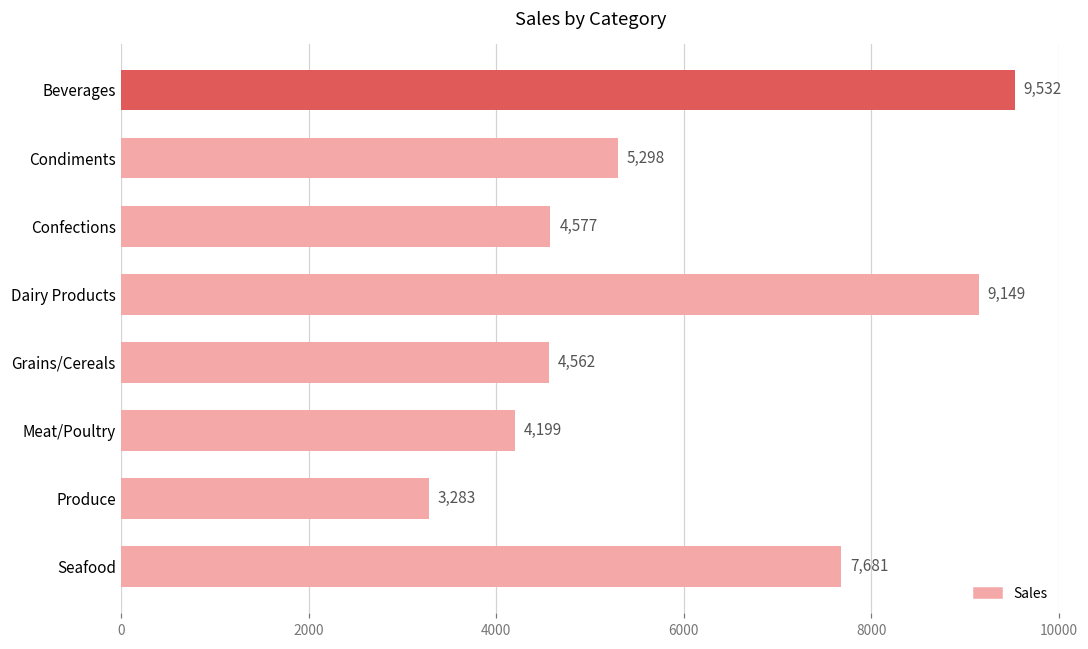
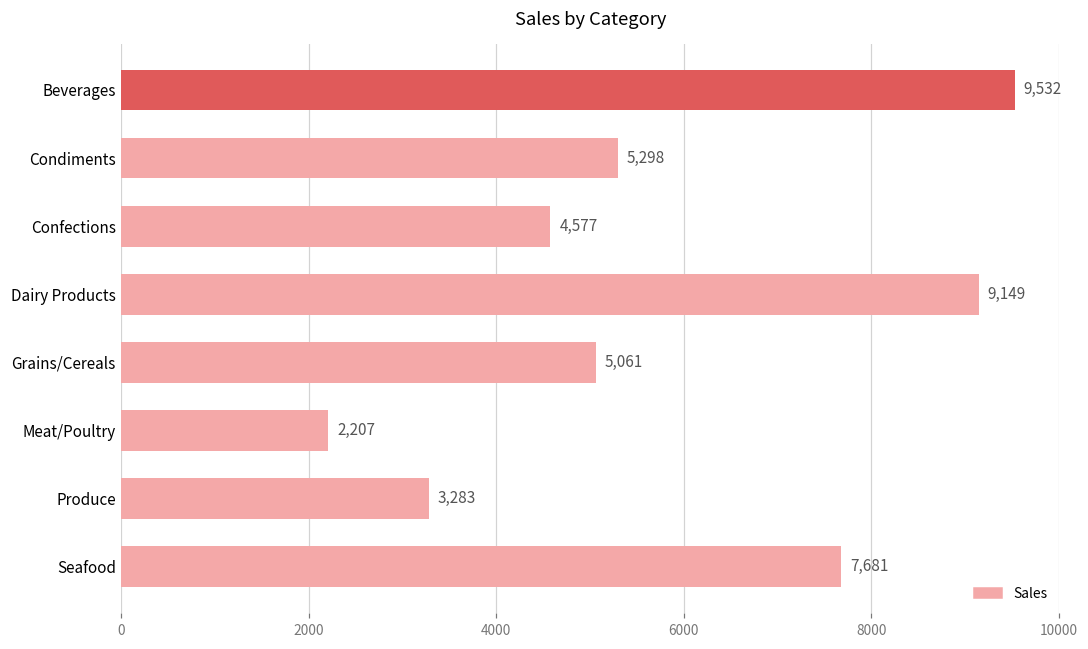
  {
    "Beverages": "9,532",
    "Condiments": "5,298",
    "Confections": "4,577",
    "Dairy Products": "9,149",
-   "Grains/Cereals": "4,562",
-   "Meat/Poultry": "4,199",
+   "Grains/Cereals": "5,061",
+   "Meat/Poultry": "2,207",
    "Produce": "3,283",
    "Seafood": "7,681"
  }
